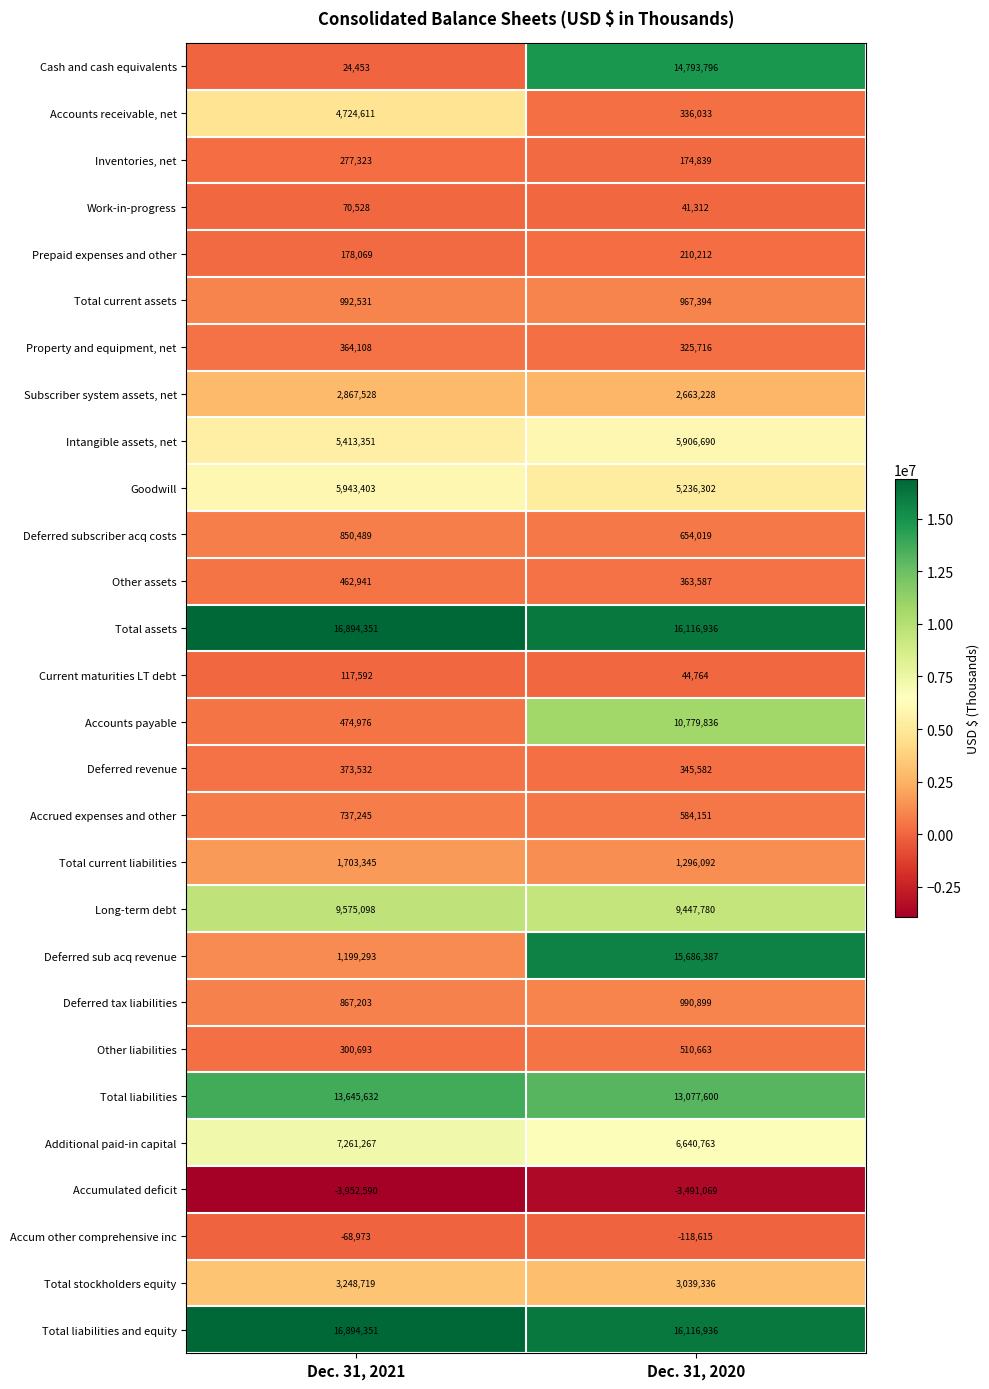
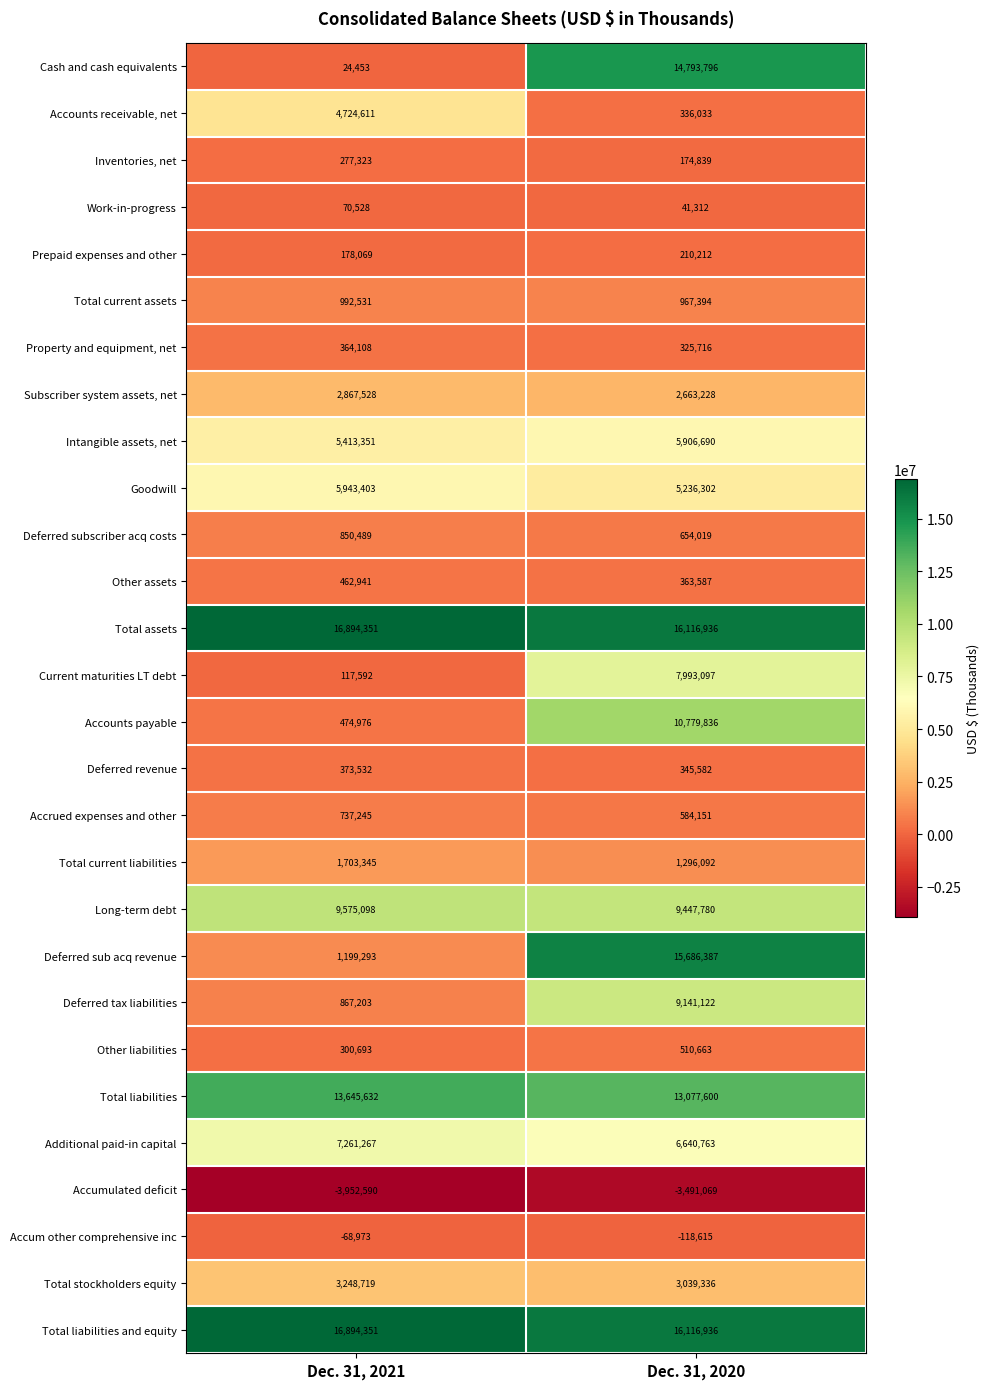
  {
    "Cash and cash equivalents": {
      "Dec. 31, 2021": "24,453",
      "Dec. 31, 2020": "14,793,796"
    },
    "Accounts receivable, net": {
      "Dec. 31, 2021": "4,724,611",
      "Dec. 31, 2020": "336,033"
    },
    "Inventories, net": {
      "Dec. 31, 2021": "277,323",
      "Dec. 31, 2020": "174,839"
    },
    "Work-in-progress": {
      "Dec. 31, 2021": "70,528",
      "Dec. 31, 2020": "41,312"
    },
    "Prepaid expenses and other": {
      "Dec. 31, 2021": "178,069",
      "Dec. 31, 2020": "210,212"
    },
    "Total current assets": {
      "Dec. 31, 2021": "992,531",
      "Dec. 31, 2020": "967,394"
    },
    "Property and equipment, net": {
      "Dec. 31, 2021": "364,108",
      "Dec. 31, 2020": "325,716"
    },
    "Subscriber system assets, net": {
      "Dec. 31, 2021": "2,867,528",
      "Dec. 31, 2020": "2,663,228"
    },
    "Intangible assets, net": {
      "Dec. 31, 2021": "5,413,351",
      "Dec. 31, 2020": "5,906,690"
    },
    "Goodwill": {
      "Dec. 31, 2021": "5,943,403",
      "Dec. 31, 2020": "5,236,302"
    },
    "Deferred subscriber acq costs": {
      "Dec. 31, 2021": "850,489",
      "Dec. 31, 2020": "654,019"
    },
    "Other assets": {
      "Dec. 31, 2021": "462,941",
      "Dec. 31, 2020": "363,587"
    },
    "Total assets": {
      "Dec. 31, 2021": "16,894,351",
      "Dec. 31, 2020": "16,116,936"
    },
    "Current maturities LT debt": {
      "Dec. 31, 2021": "117,592",
-     "Dec. 31, 2020": "44,764"
+     "Dec. 31, 2020": "7,993,097"
    },
    "Accounts payable": {
      "Dec. 31, 2021": "474,976",
      "Dec. 31, 2020": "10,779,836"
    },
    "Deferred revenue": {
      "Dec. 31, 2021": "373,532",
      "Dec. 31, 2020": "345,582"
    },
    "Accrued expenses and other": {
      "Dec. 31, 2021": "737,245",
      "Dec. 31, 2020": "584,151"
    },
    "Total current liabilities": {
      "Dec. 31, 2021": "1,703,345",
      "Dec. 31, 2020": "1,296,092"
    },
    "Long-term debt": {
      "Dec. 31, 2021": "9,575,098",
      "Dec. 31, 2020": "9,447,780"
    },
    "Deferred sub acq revenue": {
      "Dec. 31, 2021": "1,199,293",
      "Dec. 31, 2020": "15,686,387"
    },
    "Deferred tax liabilities": {
      "Dec. 31, 2021": "867,203",
-     "Dec. 31, 2020": "990,899"
+     "Dec. 31, 2020": "9,141,122"
    },
    "Other liabilities": {
      "Dec. 31, 2021": "300,693",
      "Dec. 31, 2020": "510,663"
    },
    "Total liabilities": {
      "Dec. 31, 2021": "13,645,632",
      "Dec. 31, 2020": "13,077,600"
    },
    "Additional paid-in capital": {
      "Dec. 31, 2021": "7,261,267",
      "Dec. 31, 2020": "6,640,763"
    },
    "Accumulated deficit": {
      "Dec. 31, 2021": "-3,952,590",
      "Dec. 31, 2020": "-3,491,069"
    },
    "Accum other comprehensive inc": {
      "Dec. 31, 2021": "-68,973",
      "Dec. 31, 2020": "-118,615"
    },
    "Total stockholders equity": {
      "Dec. 31, 2021": "3,248,719",
      "Dec. 31, 2020": "3,039,336"
    },
    "Total liabilities and equity": {
      "Dec. 31, 2021": "16,894,351",
      "Dec. 31, 2020": "16,116,936"
    }
  }
